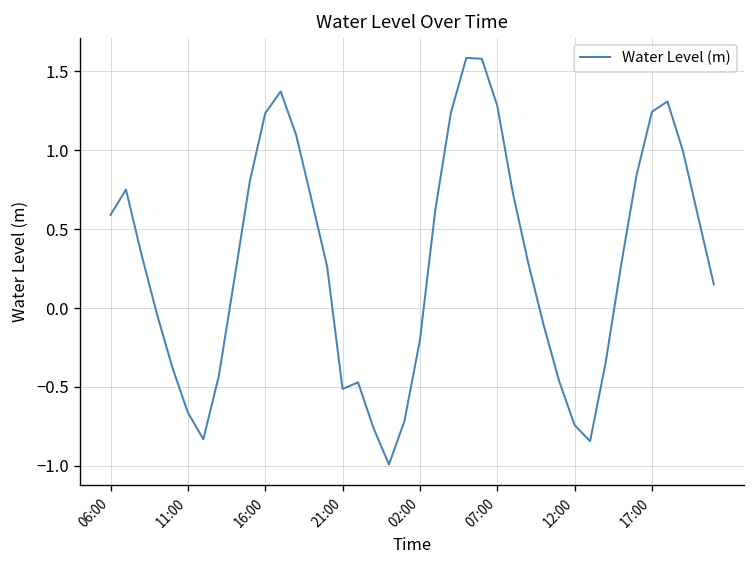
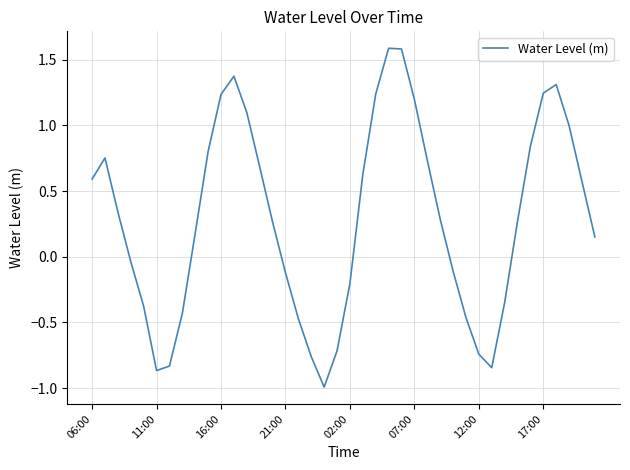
  {
    "06:00": 0.59,
-   "11:00": -0.66,
+   "11:00": -0.87,
    "16:00": 1.23,
-   "21:00": -0.51,
+   "21:00": -0.12,
    "02:00": -0.20,
-   "07:00": 1.28,
+   "07:00": 1.20,
    "12:00": -0.74,
    "17:00": 1.24
  }
